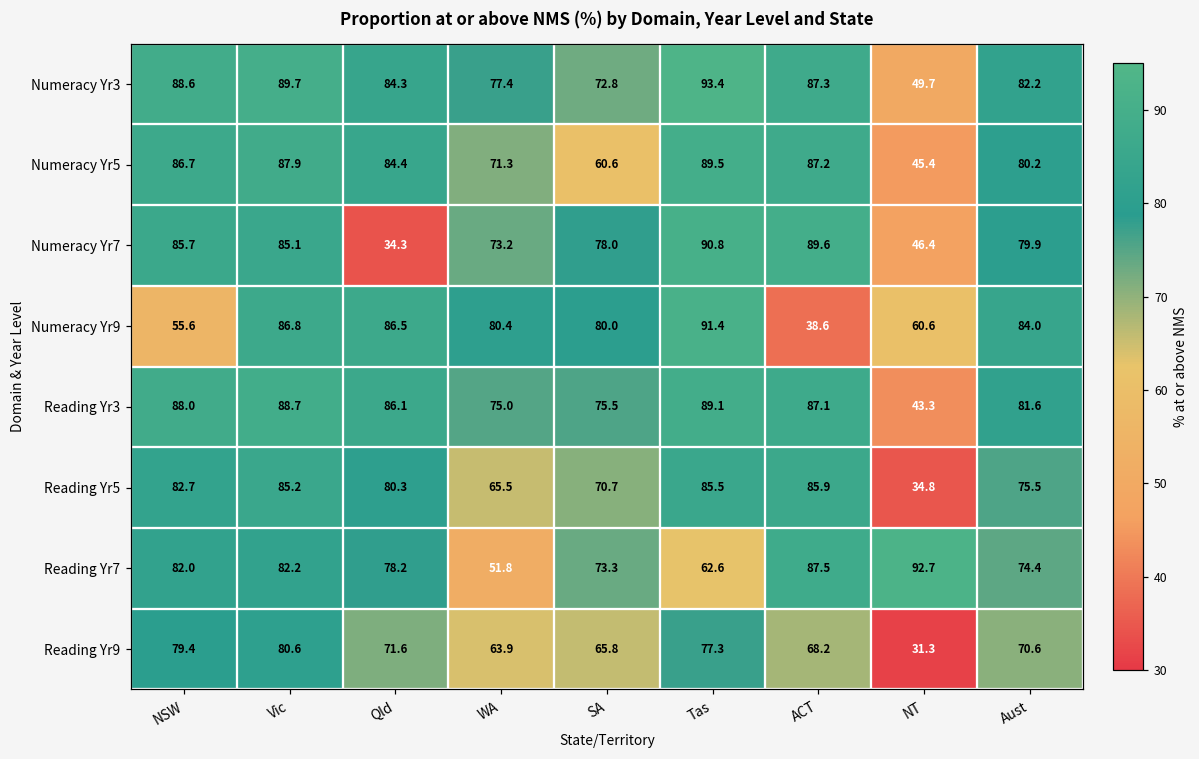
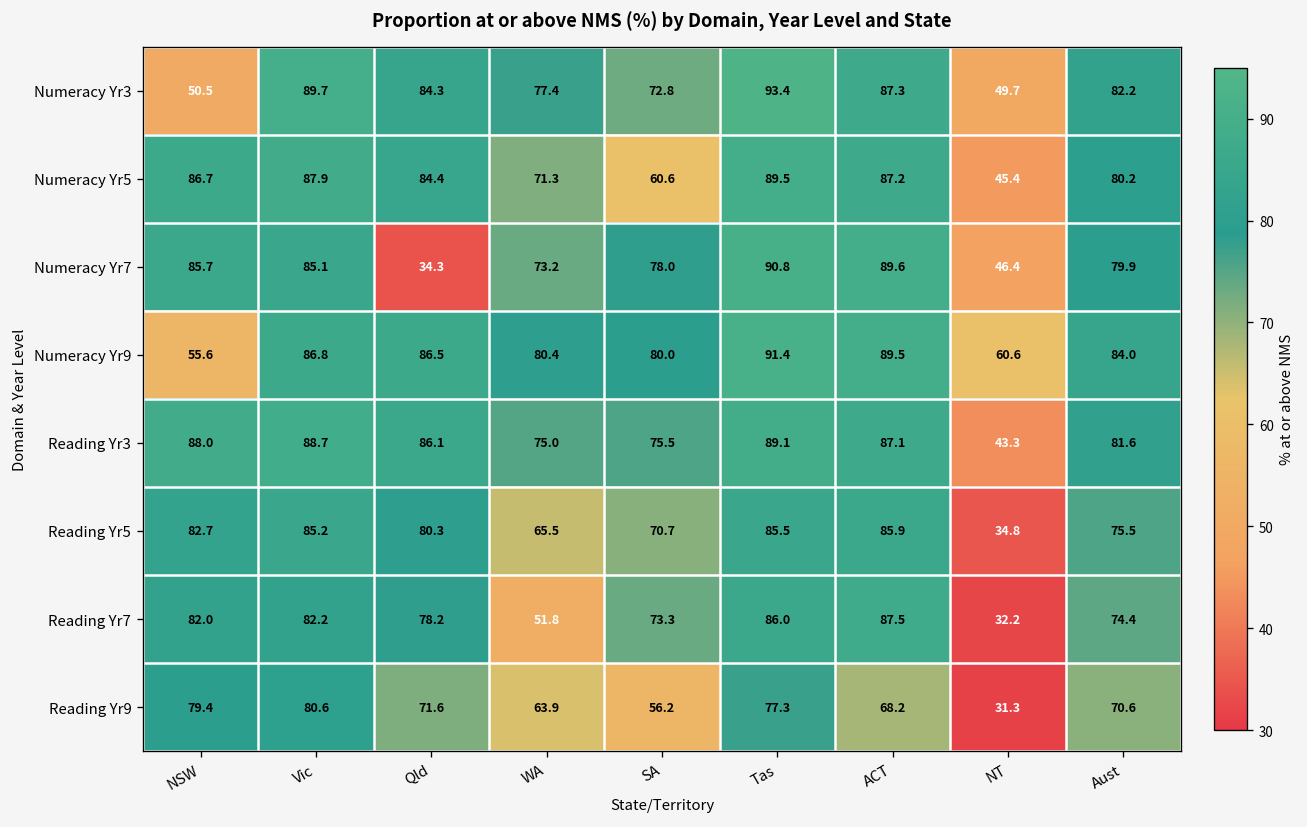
  {
    "Numeracy Yr3": {
-     "NSW": 88.6,
+     "NSW": 50.5,
      "Vic": 89.7,
      "Qld": 84.3,
      "WA": 77.4,
      "SA": 72.8,
      "Tas": 93.4,
      "ACT": 87.3,
      "NT": 49.7,
      "Aust": 82.2
    },
    "Numeracy Yr5": {
      "NSW": 86.7,
      "Vic": 87.9,
      "Qld": 84.4,
      "WA": 71.3,
      "SA": 60.6,
      "Tas": 89.5,
      "ACT": 87.2,
      "NT": 45.4,
      "Aust": 80.2
    },
    "Numeracy Yr7": {
      "NSW": 85.7,
      "Vic": 85.1,
      "Qld": 34.3,
      "WA": 73.2,
      "SA": 78.0,
      "Tas": 90.8,
      "ACT": 89.6,
      "NT": 46.4,
      "Aust": 79.9
    },
    "Numeracy Yr9": {
      "NSW": 55.6,
      "Vic": 86.8,
      "Qld": 86.5,
      "WA": 80.4,
      "SA": 80.0,
      "Tas": 91.4,
-     "ACT": 38.6,
+     "ACT": 89.5,
      "NT": 60.6,
      "Aust": 84.0
    },
    "Reading Yr3": {
      "NSW": 88.0,
      "Vic": 88.7,
      "Qld": 86.1,
      "WA": 75.0,
      "SA": 75.5,
      "Tas": 89.1,
      "ACT": 87.1,
      "NT": 43.3,
      "Aust": 81.6
    },
    "Reading Yr5": {
      "NSW": 82.7,
      "Vic": 85.2,
      "Qld": 80.3,
      "WA": 65.5,
      "SA": 70.7,
      "Tas": 85.5,
      "ACT": 85.9,
      "NT": 34.8,
      "Aust": 75.5
    },
    "Reading Yr7": {
      "NSW": 82.0,
      "Vic": 82.2,
      "Qld": 78.2,
      "WA": 51.8,
      "SA": 73.3,
-     "Tas": 62.6,
+     "Tas": 86.0,
      "ACT": 87.5,
-     "NT": 92.7,
+     "NT": 32.2,
      "Aust": 74.4
    },
    "Reading Yr9": {
      "NSW": 79.4,
      "Vic": 80.6,
      "Qld": 71.6,
      "WA": 63.9,
-     "SA": 65.8,
+     "SA": 56.2,
      "Tas": 77.3,
      "ACT": 68.2,
      "NT": 31.3,
      "Aust": 70.6
    }
  }
